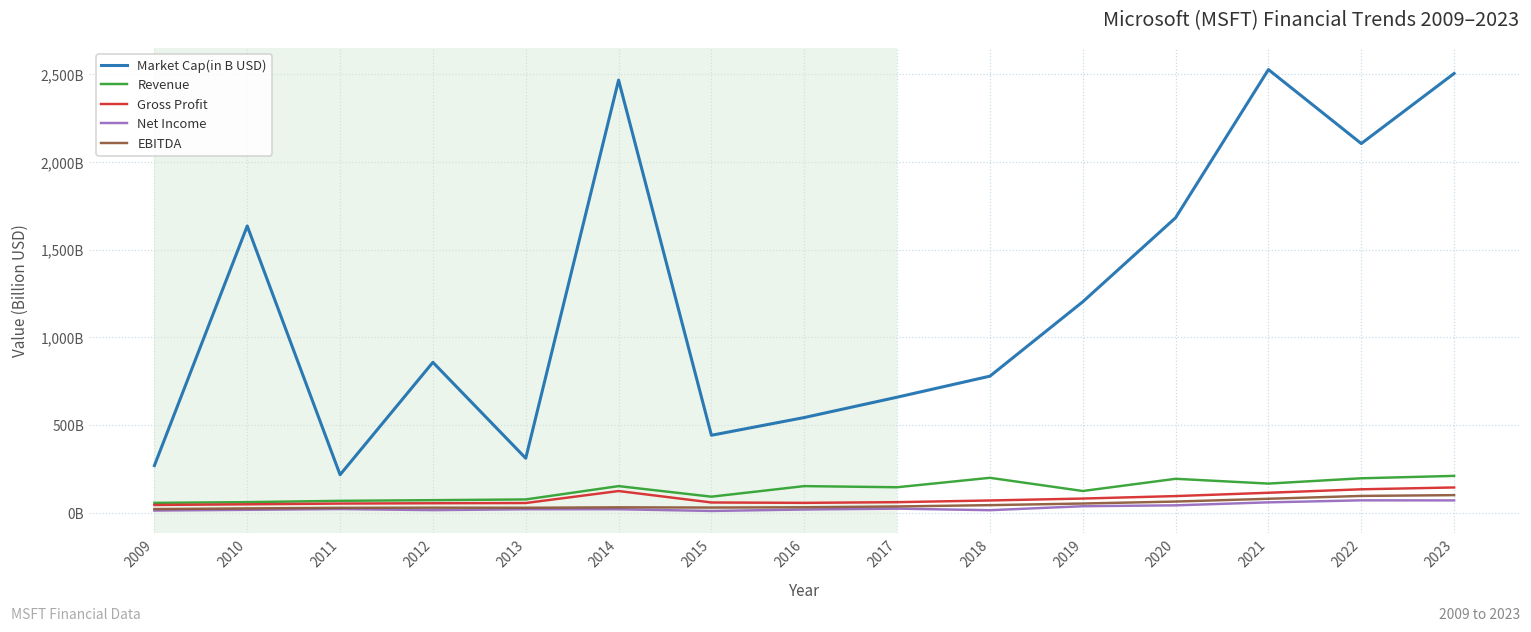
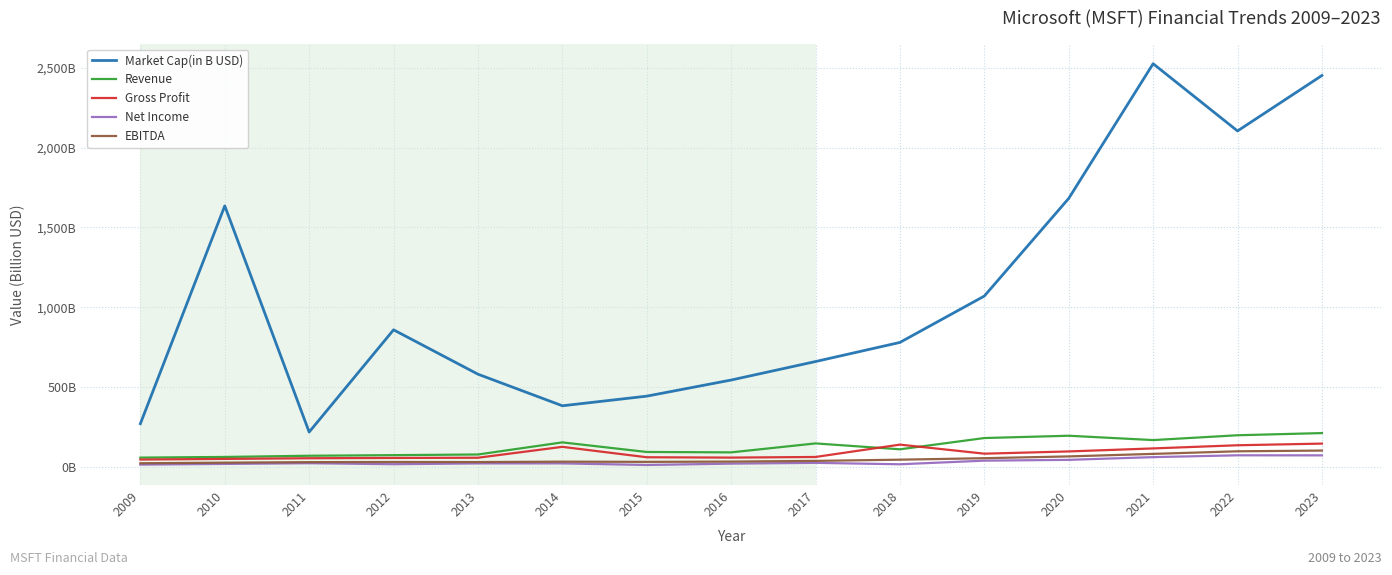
  {
    "Market Cap(in B USD)": {
      "2009": "270,000,000,000",
      "2010": "1,630,000,000,000",
      "2011": "220,000,000,000",
      "2012": "860,000,000,000",
-     "2013": "310,000,000,000",
-     "2014": "2,470,000,000,000",
+     "2013": "580,000,000,000",
+     "2014": "380,000,000,000",
      "2015": "440,000,000,000",
      "2016": "540,000,000,000",
      "2017": "660,000,000,000",
      "2018": "780,000,000,000",
-     "2019": "1,200,000,000,000",
+     "2019": "1,070,000,000,000",
      "2020": "1,680,000,000,000",
      "2021": "2,530,000,000,000",
      "2022": "2,100,000,000,000",
-     "2023": "2,500,000,000,000"
+     "2023": "2,450,000,000,000"
    },
    "Revenue": {
      "2012": "70,000,000,000",
      "2013": "80,000,000,000",
      "2014": "150,000,000,000",
      "2015": "90,000,000,000",
-     "2016": "150,000,000,000",
+     "2016": "90,000,000,000",
      "2017": "150,000,000,000",
-     "2018": "200,000,000,000",
-     "2019": "130,000,000,000",
+     "2018": "110,000,000,000",
+     "2019": "180,000,000,000",
      "2020": "200,000,000,000",
      "2021": "170,000,000,000",
      "2022": "200,000,000,000",
      "2023": "210,000,000,000"
    },
    "Gross Profit": {
      "2012": "60,000,000,000",
      "2013": "60,000,000,000",
      "2014": "130,000,000,000",
      "2015": "60,000,000,000",
      "2016": "60,000,000,000",
      "2017": "60,000,000,000",
-     "2018": "70,000,000,000",
+     "2018": "140,000,000,000",
      "2019": "80,000,000,000",
      "2020": "100,000,000,000",
      "2021": "120,000,000,000",
      "2022": "140,000,000,000",
      "2023": "150,000,000,000"
    },
    "Net Income": {
      "2015": "10,000,000,000",
      "2018": "20,000,000,000",
      "2020": "40,000,000,000",
      "2021": "60,000,000,000",
      "2022": "70,000,000,000",
      "2023": "70,000,000,000"
    },
    "EBITDA": {
      "2015": "30,000,000,000",
      "2018": "50,000,000,000",
      "2020": "70,000,000,000",
      "2021": "80,000,000,000",
      "2022": "100,000,000,000",
      "2023": "100,000,000,000"
    }
  }
